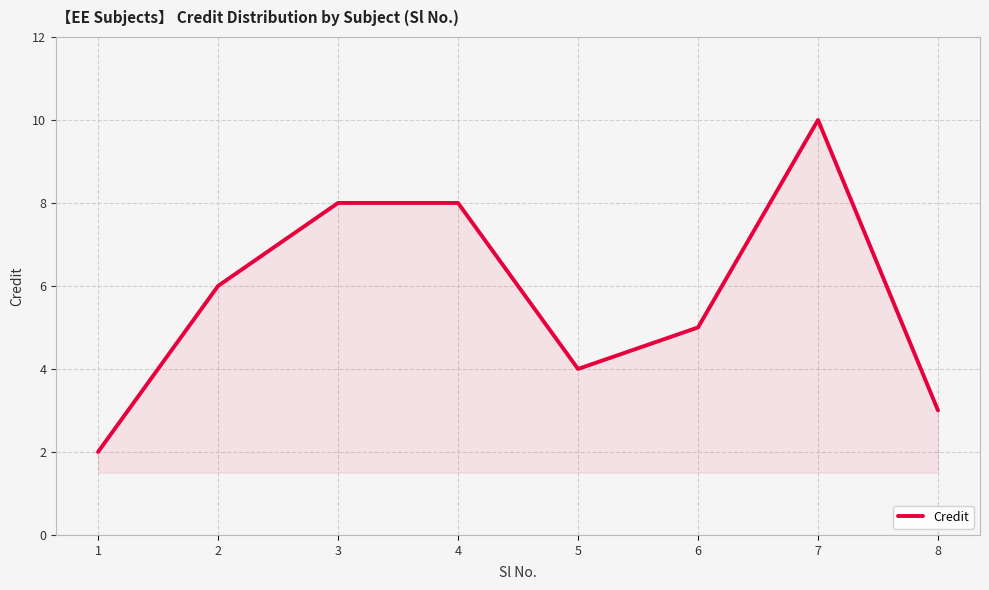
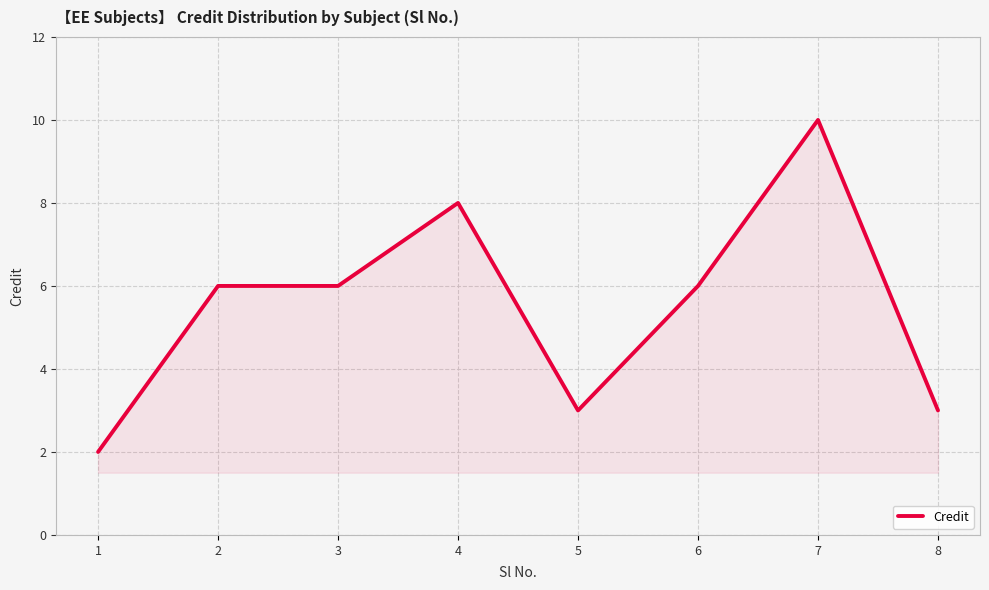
  {
    "1": 2,
    "2": 6,
-   "3": 8,
+   "3": 6,
    "4": 8,
-   "5": 4,
-   "6": 5,
+   "5": 3,
+   "6": 6,
    "7": 10,
    "8": 3
  }
